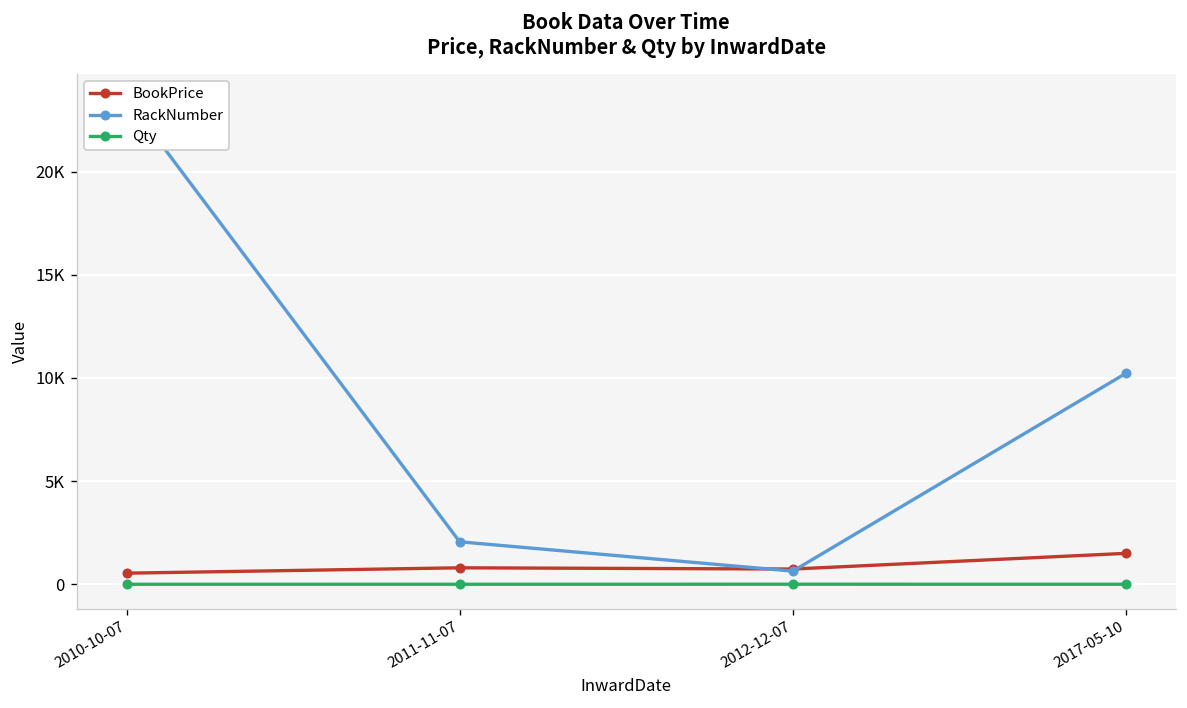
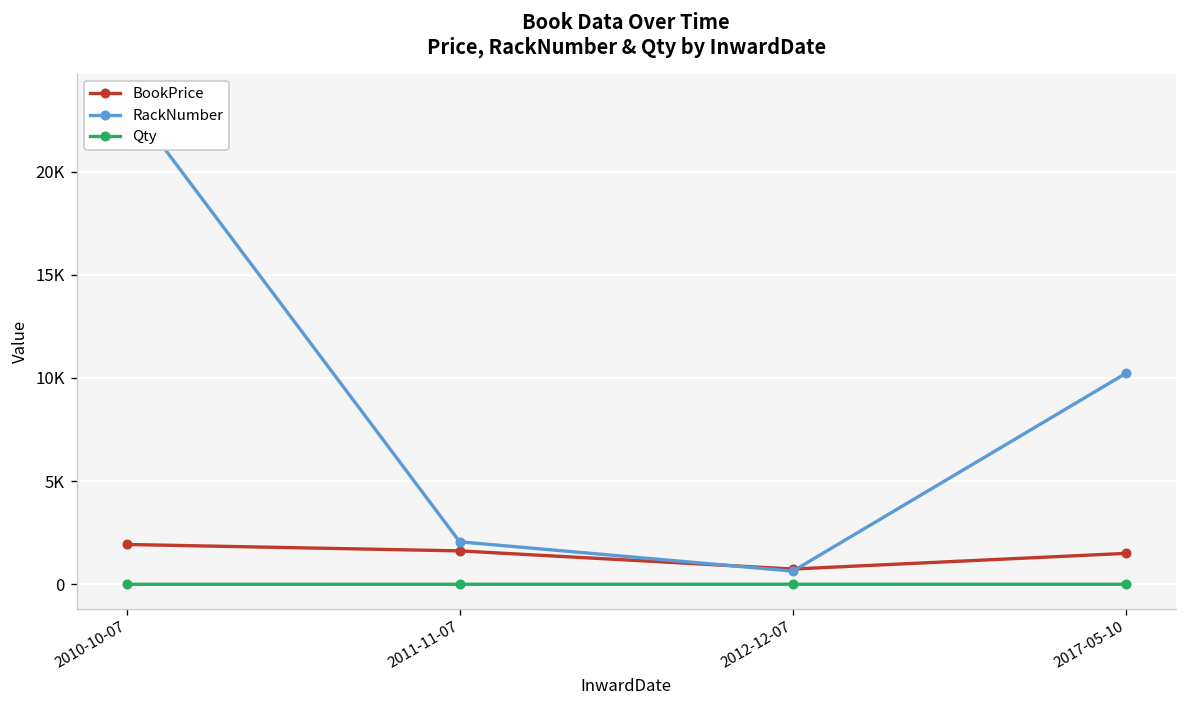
  {
    "BookPrice": {
-     "2010-10-07": 500,
-     "2011-11-07": 800,
+     "2010-10-07": 1900,
+     "2011-11-07": 1600,
      "2017-05-10": 1500
    },
    "RackNumber": {
      "2011-11-07": 2100,
      "2017-05-10": 10200
    },
    "Qty": {
      "2010-10-07": 0,
      "2011-11-07": 0,
      "2012-12-07": 0,
      "2017-05-10": 0
    }
  }
